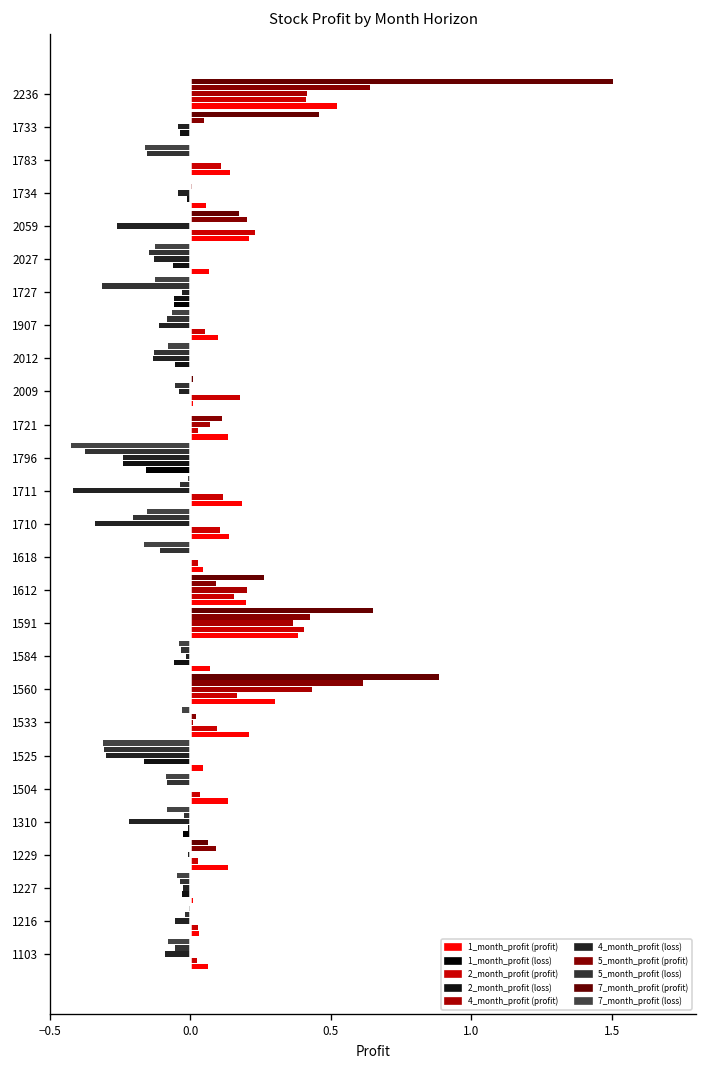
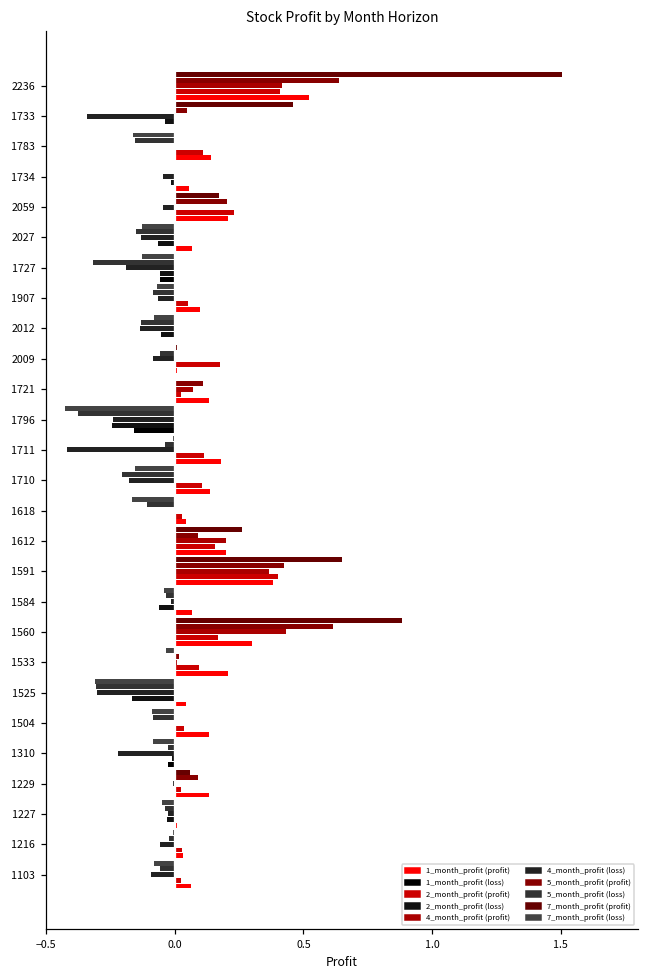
  {
    "2236": 0.42,
-   "1733": -0.04,
+   "1733": -0.34,
    "1734": -0.05,
-   "2059": -0.26,
+   "2059": -0.05,
    "2027": -0.13,
-   "1727": -0.03,
-   "1907": -0.11,
+   "1727": -0.19,
+   "1907": -0.07,
    "2012": -0.14,
-   "2009": -0.04,
+   "2009": -0.08,
    "1721": 0.07,
    "1796": -0.24,
    "1711": -0.42,
-   "1710": -0.34,
+   "1710": -0.18,
    "1618": 0.00,
    "1612": 0.20,
    "1591": 0.37,
    "1584": -0.02,
    "1560": 0.43,
    "1525": -0.30,
    "1310": -0.22,
    "1227": -0.03,
    "1216": -0.06,
    "1103": -0.09
  }
